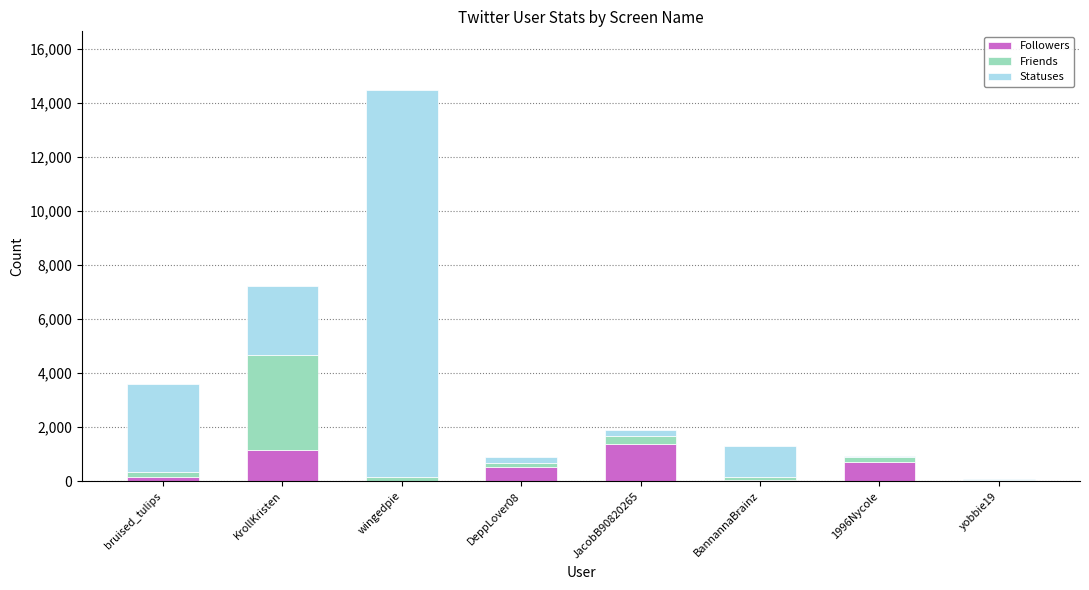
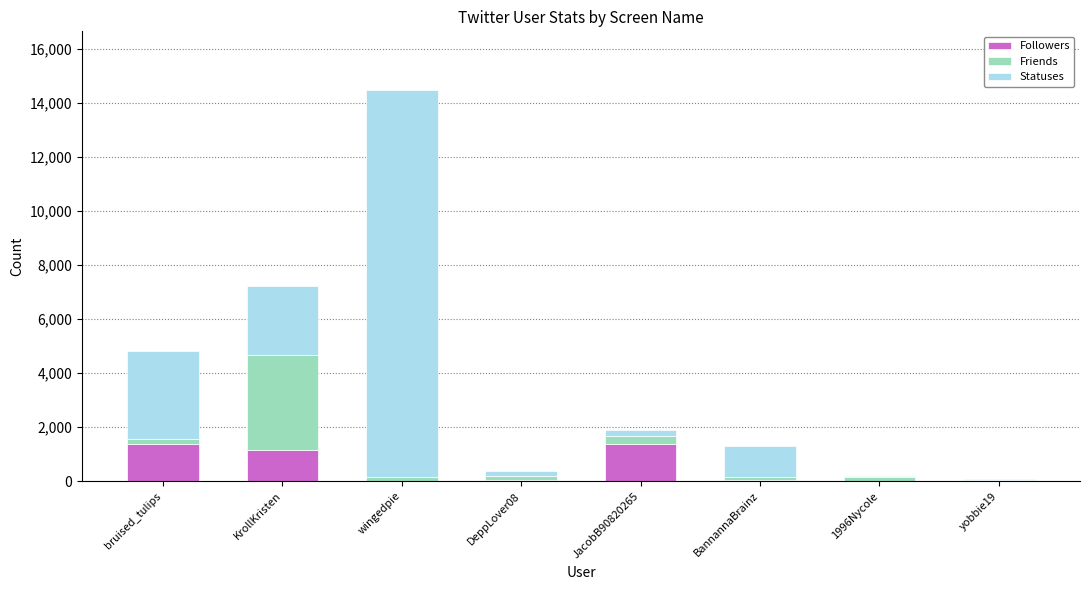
  {
    "Followers": {
-     "bruised_tulips": "200",
+     "bruised_tulips": "1,400",
      "KrollKristen": "1,200",
-     "DeppLover08": "500",
+     "DeppLover08": "0",
      "JacobB90820265": "1,400",
-     "1996Nycole": "700"
+     "1996Nycole": "0"
    }
  }
